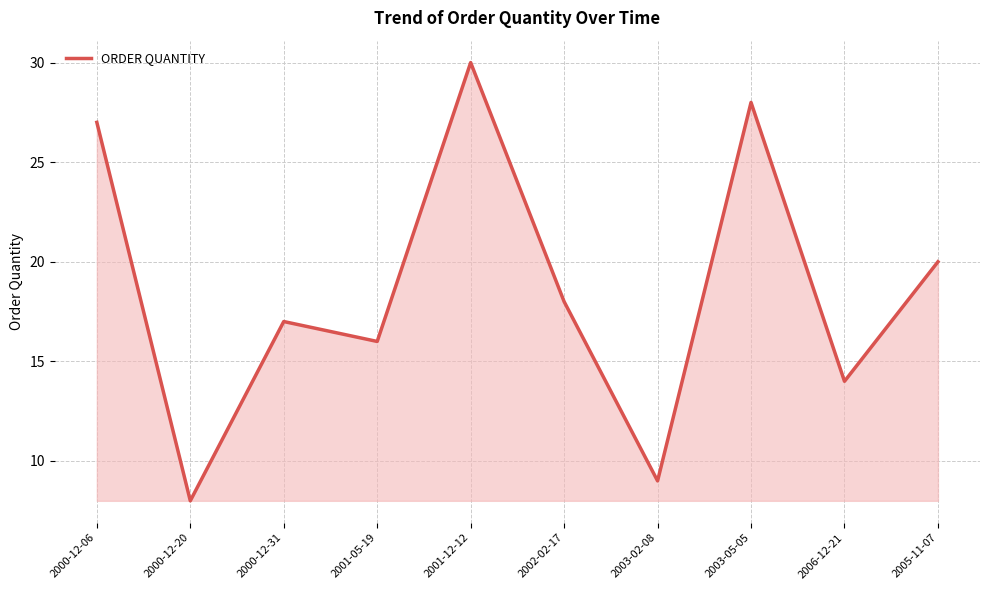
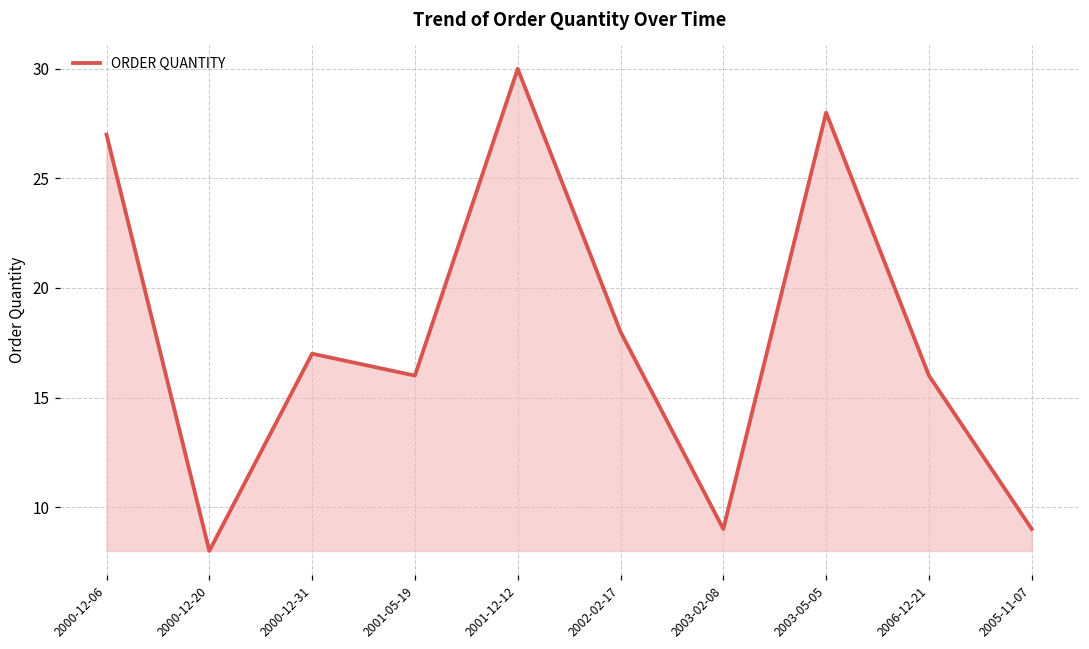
  {
    "2000-12-06": 27,
    "2000-12-20": 8,
    "2000-12-31": 17,
    "2001-05-19": 16,
    "2001-12-12": 30,
    "2002-02-17": 18,
    "2003-02-08": 9,
    "2003-05-05": 28,
-   "2006-12-21": 14,
-   "2005-11-07": 20
+   "2006-12-21": 16,
+   "2005-11-07": 9
  }
